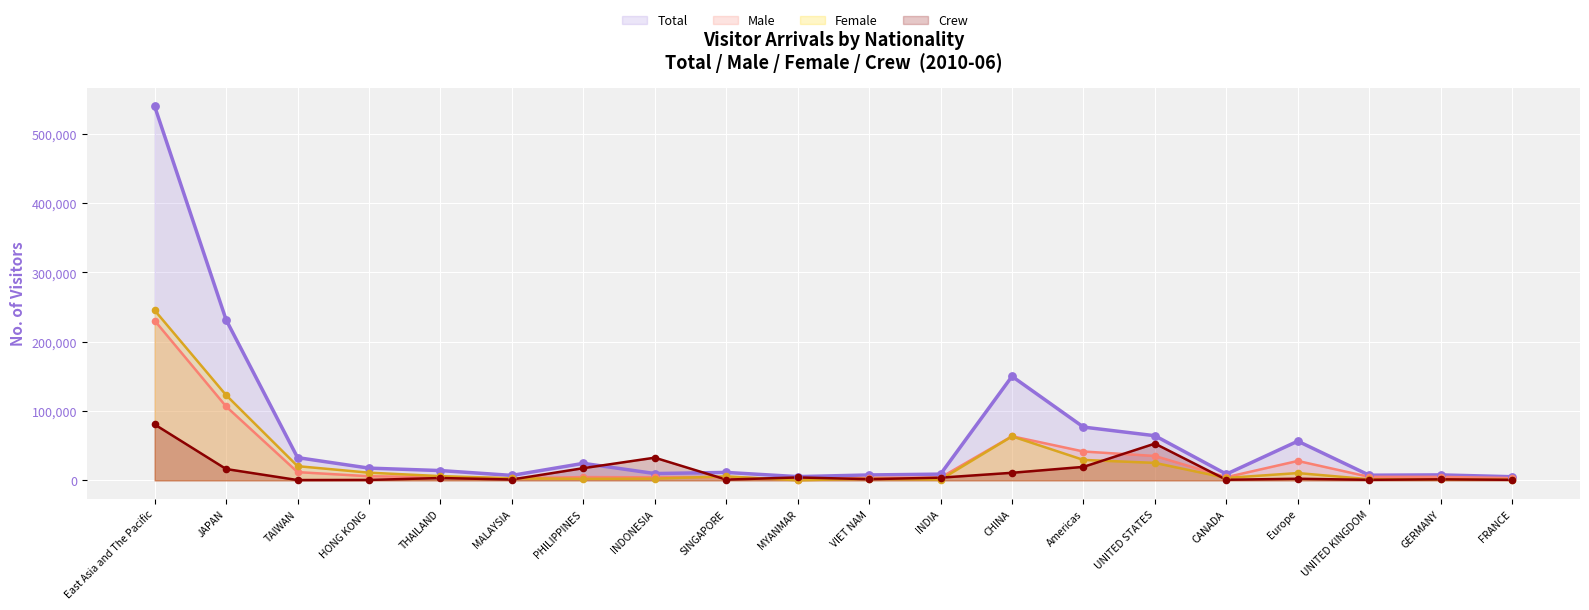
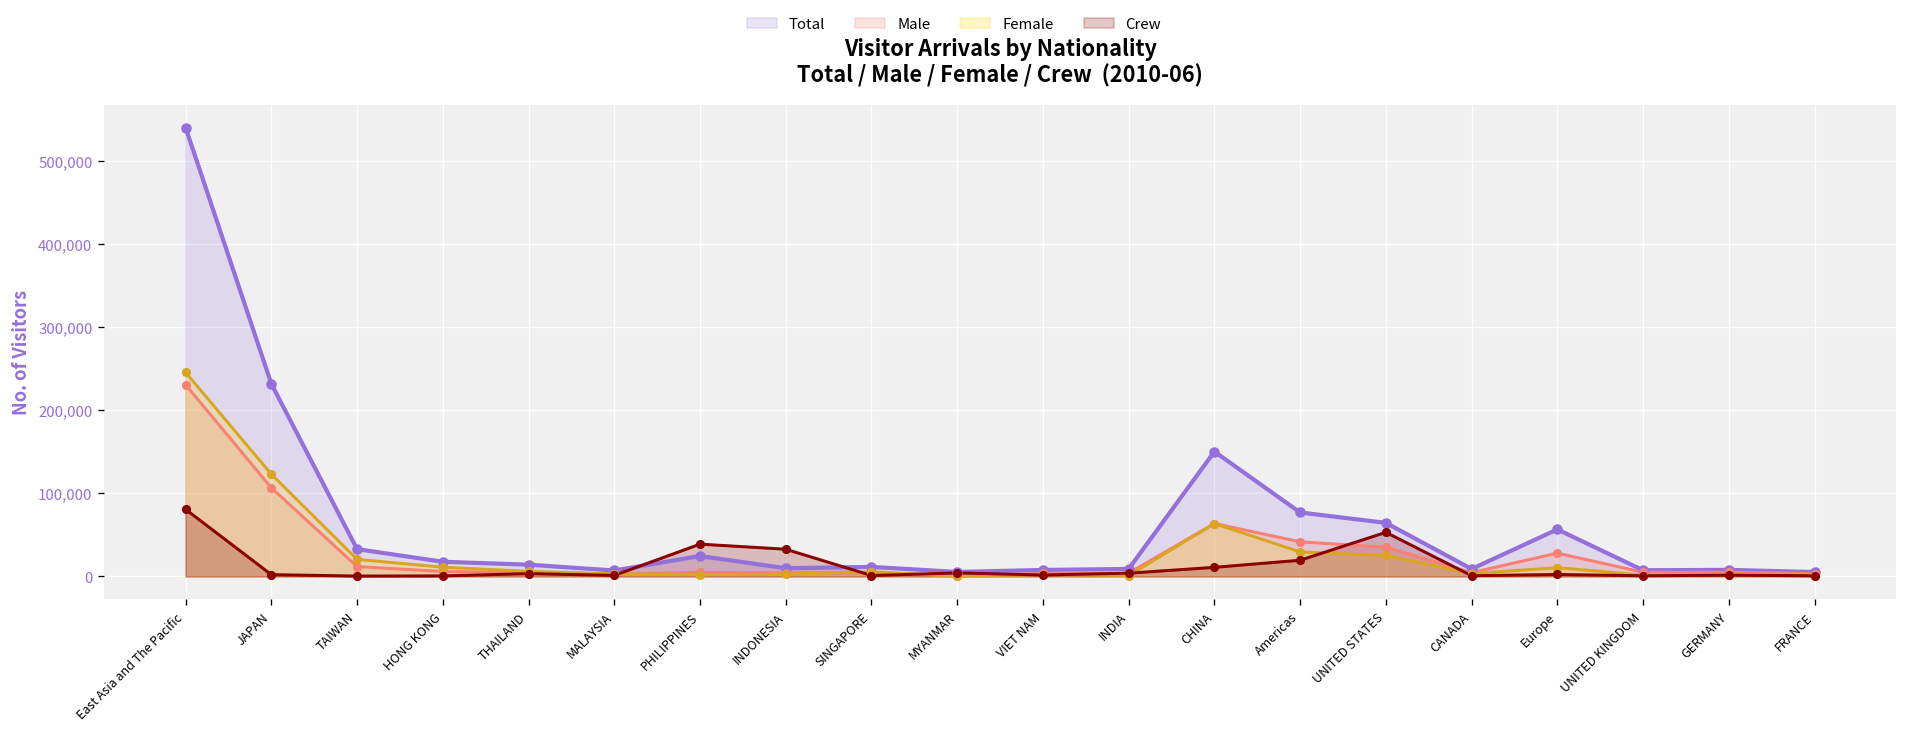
  {
    "Crew": {
      "East Asia and The Pacific": "80,000",
-     "JAPAN": "20,000",
+     "JAPAN": "0",
      "TAIWAN": "0",
      "HONG KONG": "0",
-     "PHILIPPINES": "20,000",
+     "PHILIPPINES": "40,000",
      "INDONESIA": "30,000",
      "CHINA": "10,000",
      "Americas": "20,000",
      "UNITED STATES": "50,000",
      "Europe": "0"
    }
  }
